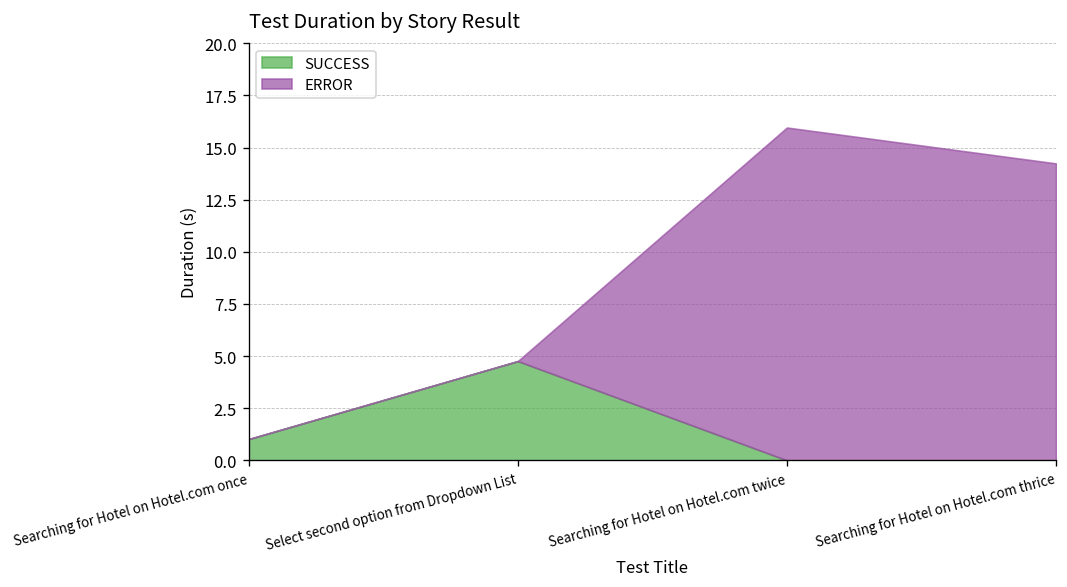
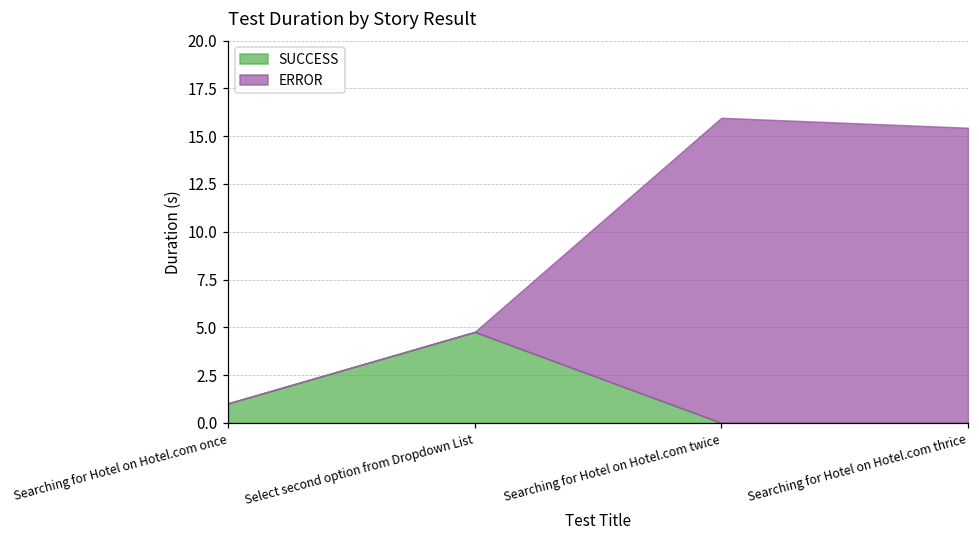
  {
    "SUCCESS": {
      "Searching for Hotel on Hotel.com twice": 0.0,
      "Searching for Hotel on Hotel.com thrice": 0.0
    },
    "ERROR": {
-     "Searching for Hotel on Hotel.com thrice": 14.2
+     "Searching for Hotel on Hotel.com thrice": 15.4
    }
  }
